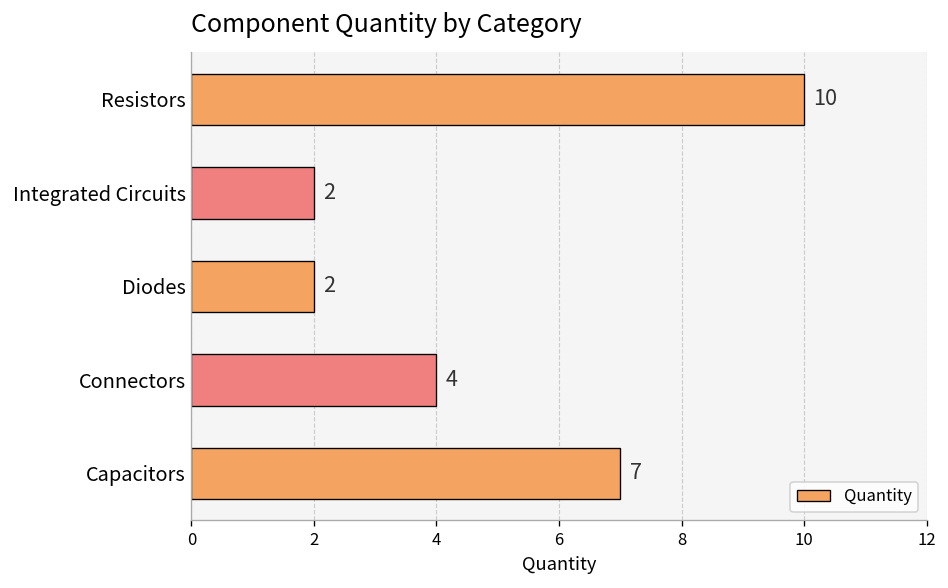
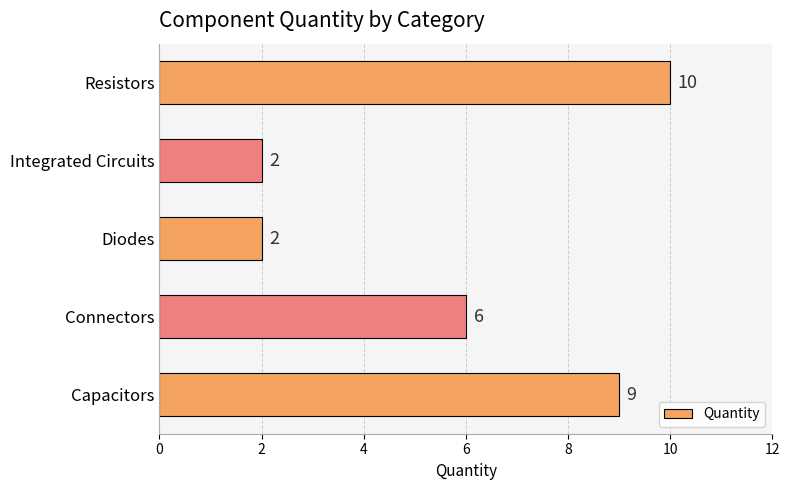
  {
    "Resistors": 10,
    "Integrated Circuits": 2,
    "Diodes": 2,
-   "Connectors": 4,
-   "Capacitors": 7
+   "Connectors": 6,
+   "Capacitors": 9
  }
